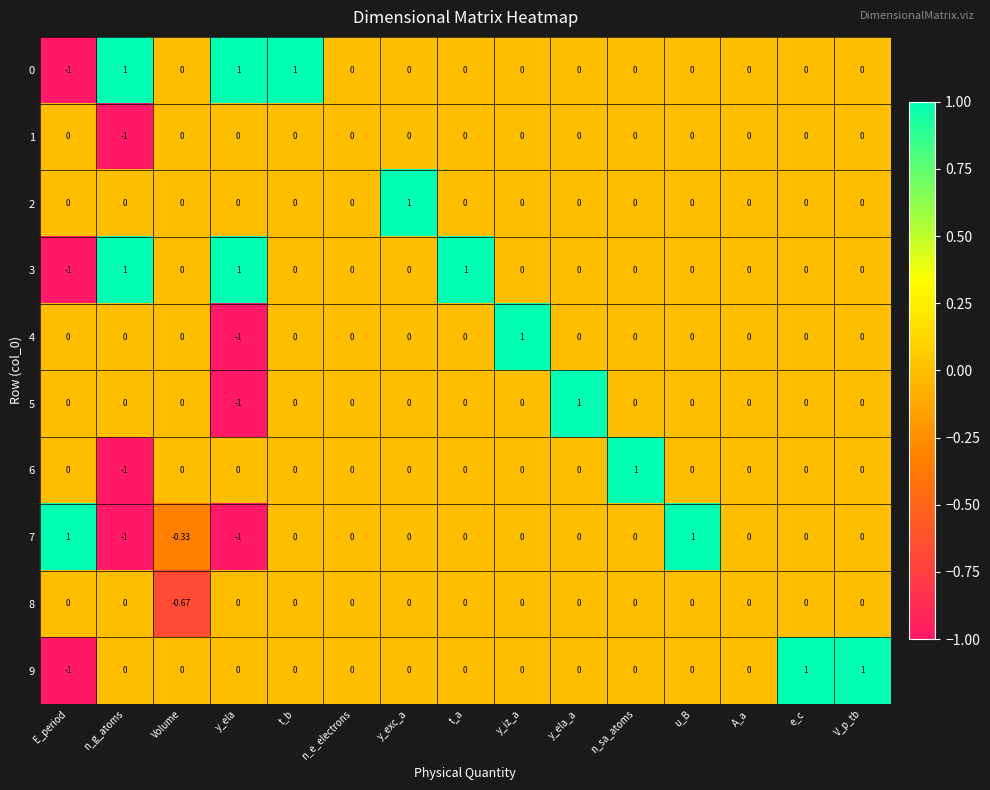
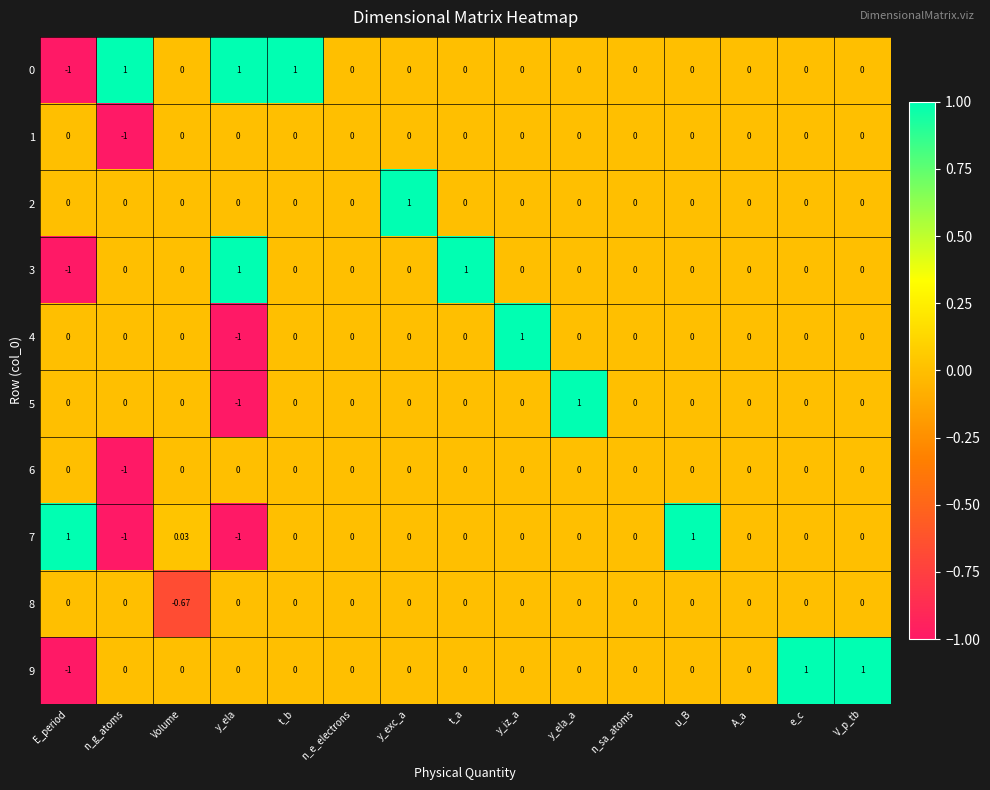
  {
    "0": {
      "E_period": -1,
      "n_g_atoms": 1,
      "Volume": 0,
      "y_ela": 1,
      "t_b": 1,
      "n_e_electrons": 0,
      "y_exc_a": 0,
      "t_a": 0,
      "y_iz_a": 0,
      "y_ela_a": 0,
      "n_sa_atoms": 0,
      "u_B": 0,
      "A_a": 0,
      "e_c": 0,
      "V_p_tb": 0
    },
    "1": {
      "E_period": 0,
      "n_g_atoms": -1,
      "Volume": 0,
      "y_ela": 0,
      "t_b": 0,
      "n_e_electrons": 0,
      "y_exc_a": 0,
      "t_a": 0,
      "y_iz_a": 0,
      "y_ela_a": 0,
      "n_sa_atoms": 0,
      "u_B": 0,
      "A_a": 0,
      "e_c": 0,
      "V_p_tb": 0
    },
    "2": {
      "E_period": 0,
      "n_g_atoms": 0,
      "Volume": 0,
      "y_ela": 0,
      "t_b": 0,
      "n_e_electrons": 0,
      "y_exc_a": 1,
      "t_a": 0,
      "y_iz_a": 0,
      "y_ela_a": 0,
      "n_sa_atoms": 0,
      "u_B": 0,
      "A_a": 0,
      "e_c": 0,
      "V_p_tb": 0
    },
    "3": {
      "E_period": -1,
-     "n_g_atoms": 1,
+     "n_g_atoms": 0,
      "Volume": 0,
      "y_ela": 1,
      "t_b": 0,
      "n_e_electrons": 0,
      "y_exc_a": 0,
      "t_a": 1,
      "y_iz_a": 0,
      "y_ela_a": 0,
      "n_sa_atoms": 0,
      "u_B": 0,
      "A_a": 0,
      "e_c": 0,
      "V_p_tb": 0
    },
    "4": {
      "E_period": 0,
      "n_g_atoms": 0,
      "Volume": 0,
      "y_ela": -1,
      "t_b": 0,
      "n_e_electrons": 0,
      "y_exc_a": 0,
      "t_a": 0,
      "y_iz_a": 1,
      "y_ela_a": 0,
      "n_sa_atoms": 0,
      "u_B": 0,
      "A_a": 0,
      "e_c": 0,
      "V_p_tb": 0
    },
    "5": {
      "E_period": 0,
      "n_g_atoms": 0,
      "Volume": 0,
      "y_ela": -1,
      "t_b": 0,
      "n_e_electrons": 0,
      "y_exc_a": 0,
      "t_a": 0,
      "y_iz_a": 0,
      "y_ela_a": 1,
      "n_sa_atoms": 0,
      "u_B": 0,
      "A_a": 0,
      "e_c": 0,
      "V_p_tb": 0
    },
    "6": {
      "E_period": 0,
      "n_g_atoms": -1,
      "Volume": 0,
      "y_ela": 0,
      "t_b": 0,
      "n_e_electrons": 0,
      "y_exc_a": 0,
      "t_a": 0,
      "y_iz_a": 0,
      "y_ela_a": 0,
-     "n_sa_atoms": 1,
+     "n_sa_atoms": 0,
      "u_B": 0,
      "A_a": 0,
      "e_c": 0,
      "V_p_tb": 0
    },
    "7": {
      "E_period": 1,
      "n_g_atoms": -1,
-     "Volume": -0.33,
+     "Volume": 0.03,
      "y_ela": -1,
      "t_b": 0,
      "n_e_electrons": 0,
      "y_exc_a": 0,
      "t_a": 0,
      "y_iz_a": 0,
      "y_ela_a": 0,
      "n_sa_atoms": 0,
      "u_B": 1,
      "A_a": 0,
      "e_c": 0,
      "V_p_tb": 0
    },
    "8": {
      "E_period": 0,
      "n_g_atoms": 0,
      "Volume": -0.67,
      "y_ela": 0,
      "t_b": 0,
      "n_e_electrons": 0,
      "y_exc_a": 0,
      "t_a": 0,
      "y_iz_a": 0,
      "y_ela_a": 0,
      "n_sa_atoms": 0,
      "u_B": 0,
      "A_a": 0,
      "e_c": 0,
      "V_p_tb": 0
    },
    "9": {
      "E_period": -1,
      "n_g_atoms": 0,
      "Volume": 0,
      "y_ela": 0,
      "t_b": 0,
      "n_e_electrons": 0,
      "y_exc_a": 0,
      "t_a": 0,
      "y_iz_a": 0,
      "y_ela_a": 0,
      "n_sa_atoms": 0,
      "u_B": 0,
      "A_a": 0,
      "e_c": 1,
      "V_p_tb": 1
    }
  }
